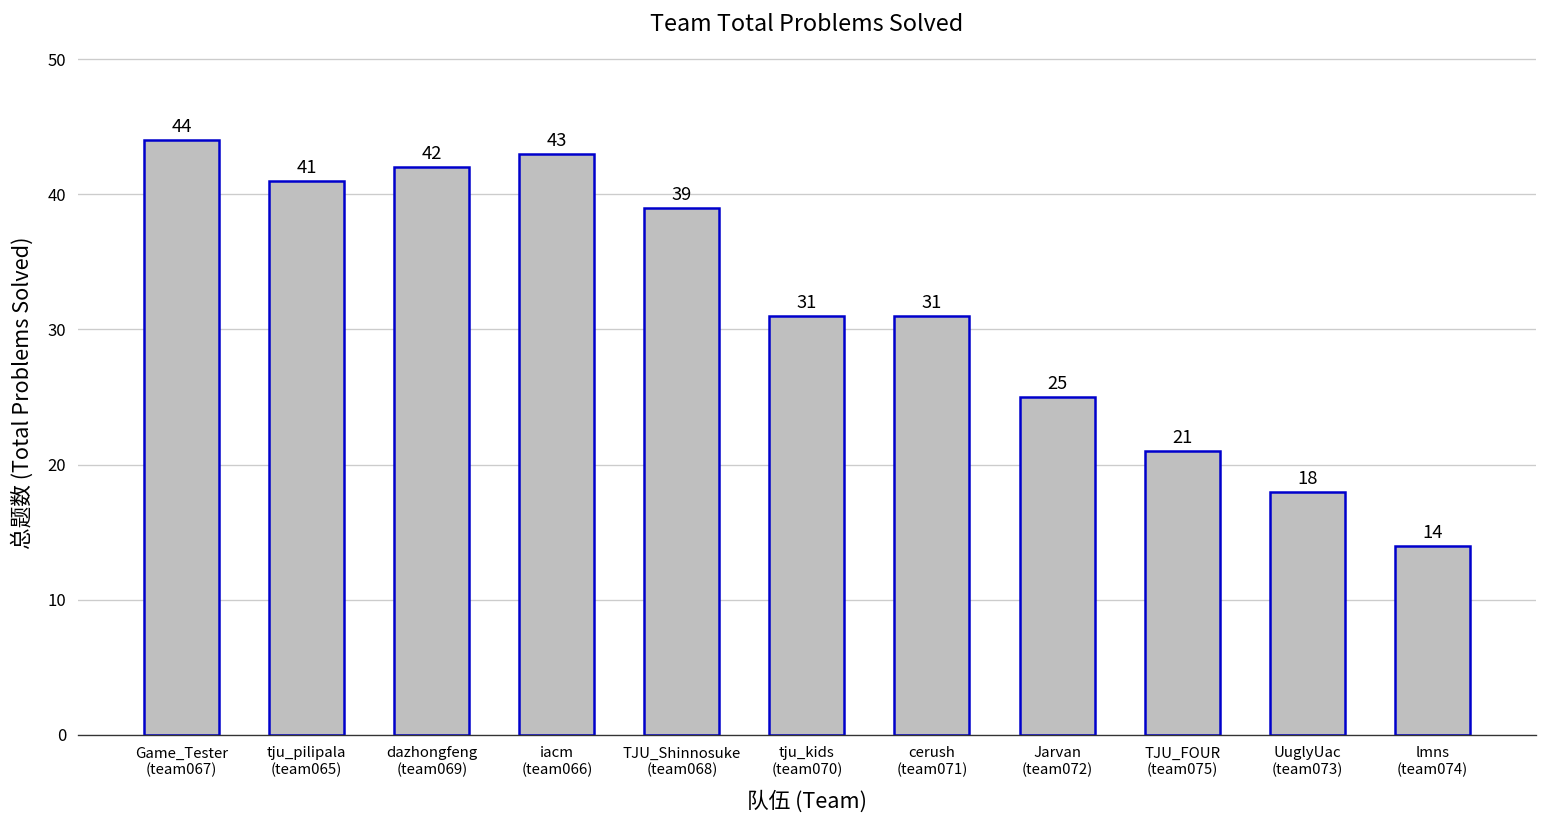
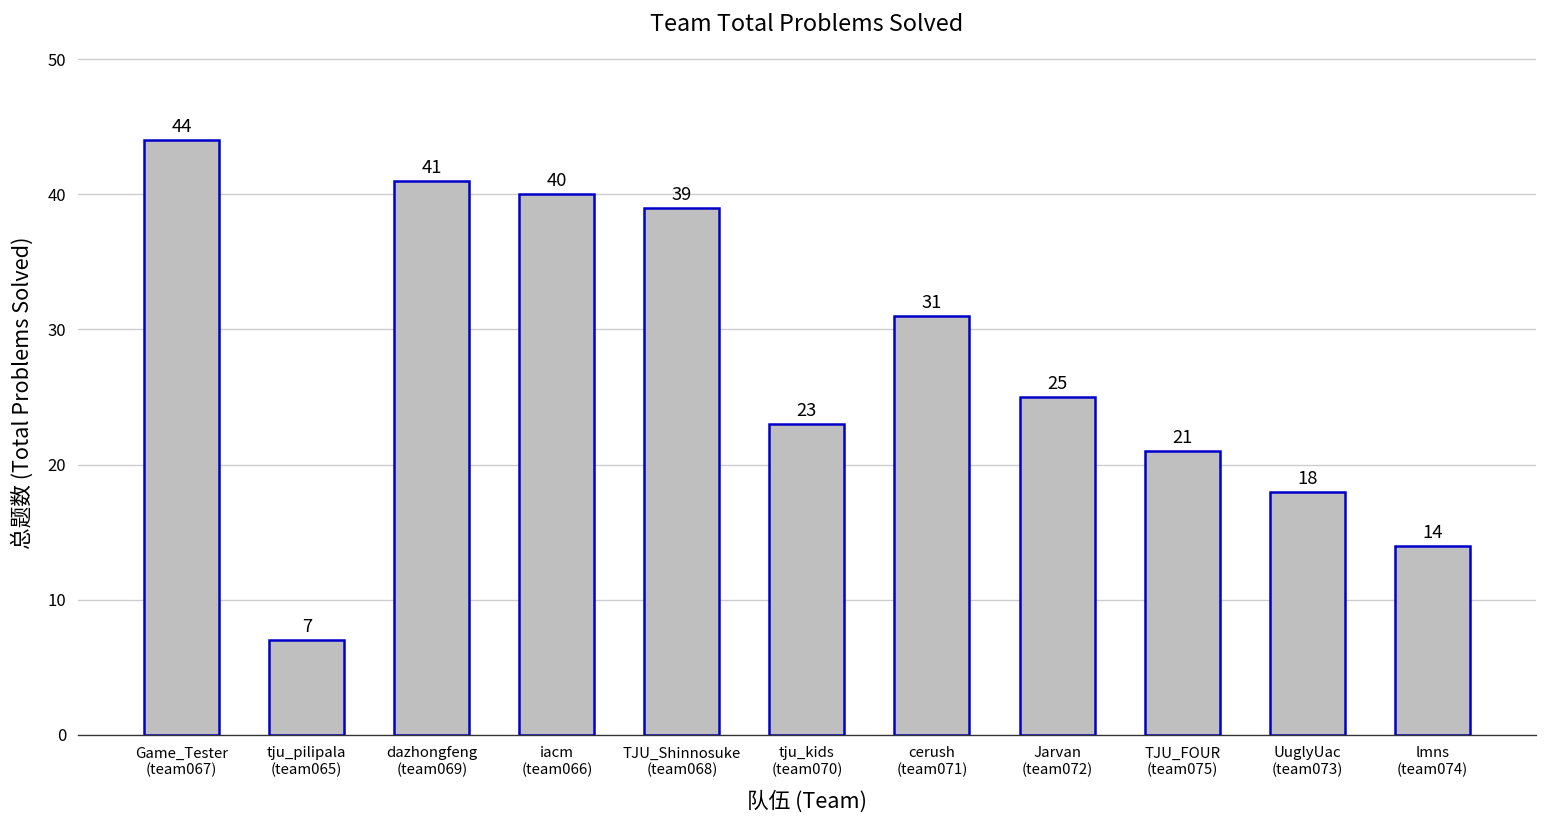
  {
    "Game_Tester (team067)": 44,
-   "tju_pilipala (team065)": 41,
-   "dazhongfeng (team069)": 42,
-   "iacm (team066)": 43,
+   "tju_pilipala (team065)": 7,
+   "dazhongfeng (team069)": 41,
+   "iacm (team066)": 40,
    "TJU_Shinnosuke (team068)": 39,
-   "tju_kids (team070)": 31,
+   "tju_kids (team070)": 23,
    "cerush (team071)": 31,
    "Jarvan (team072)": 25,
    "TJU_FOUR (team075)": 21,
    "UuglyUac (team073)": 18,
    "lmns (team074)": 14
  }
